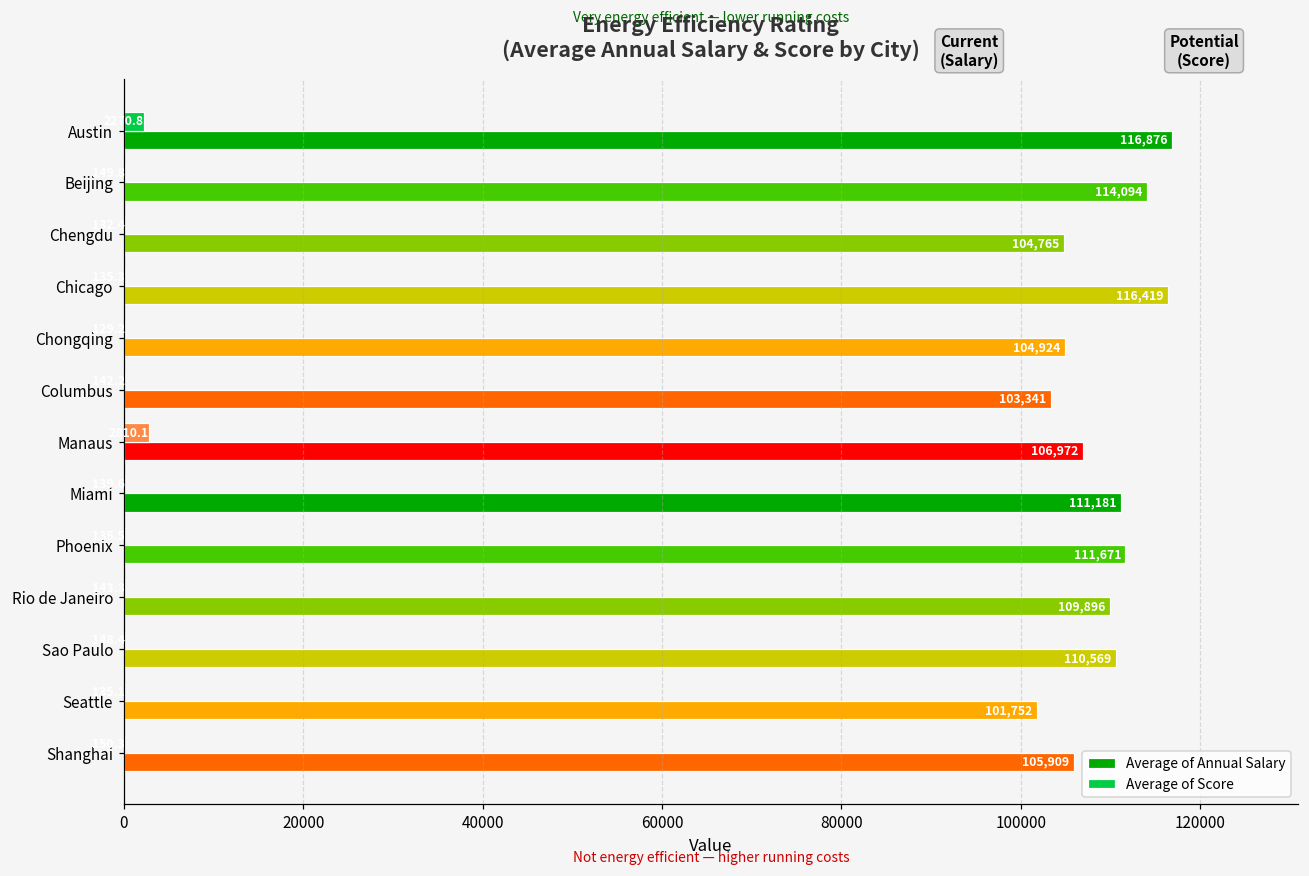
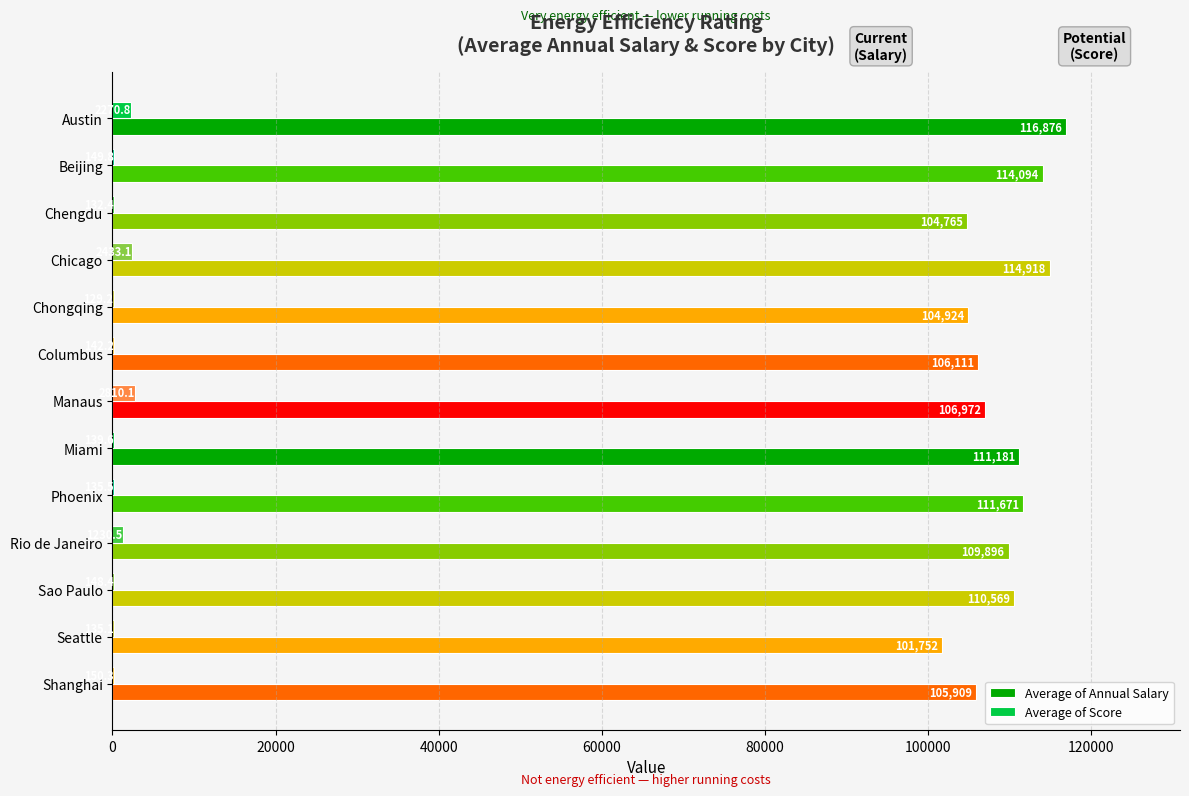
  {
    "Average of Annual Salary": {
      "Austin": "116,876",
      "Beijing": "114,094",
      "Chengdu": "104,765",
-     "Chicago": "116,419",
+     "Chicago": "114,918",
      "Chongqing": "104,924",
-     "Columbus": "103,341",
+     "Columbus": "106,111",
      "Manaus": "106,972",
      "Miami": "111,181",
      "Phoenix": "111,671",
      "Rio de Janeiro": "109,896",
      "Sao Paulo": "110,569",
      "Seattle": "101,752",
      "Shanghai": "105,909"
    },
    "Average of Score": {
-     "Chicago": "0",
-     "Rio de Janeiro": "0"
+     "Chicago": "2000",
+     "Rio de Janeiro": "1000"
    }
  }
